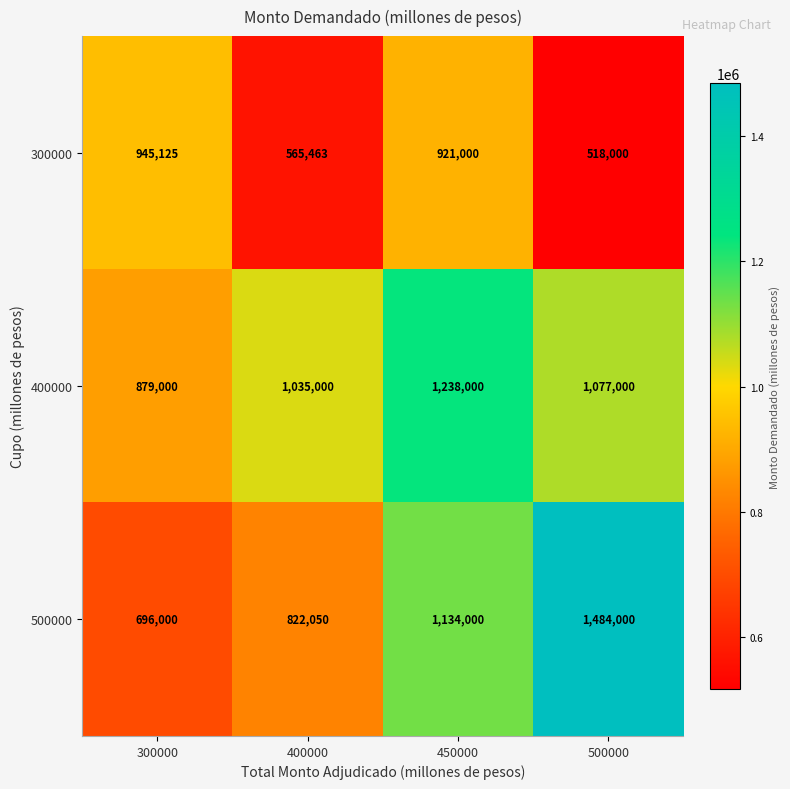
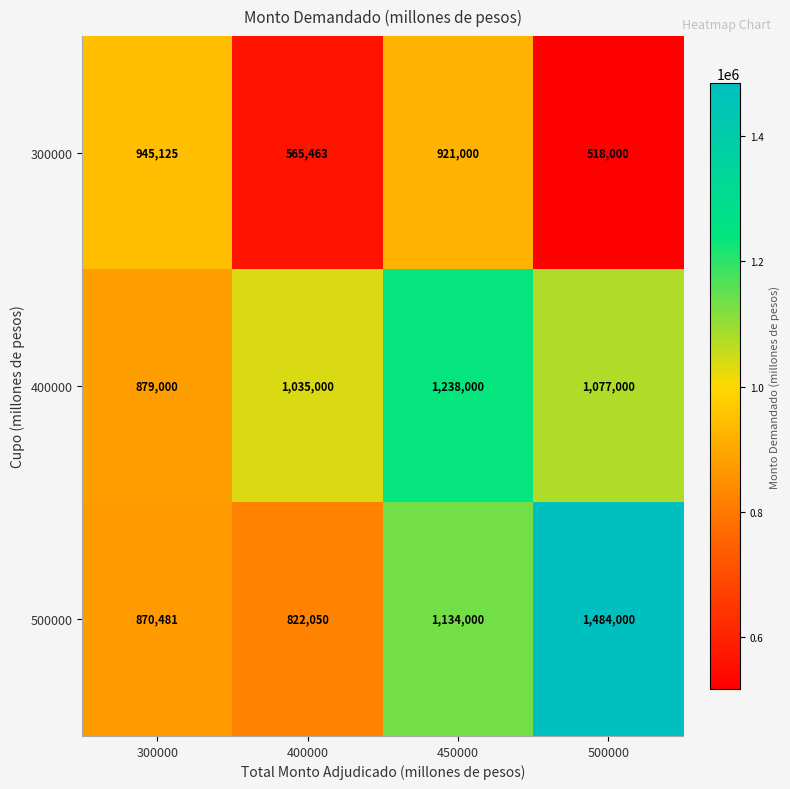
  {
    "300000": {
      "300000": "945,125",
      "400000": "565,463",
      "450000": "921,000",
      "500000": "518,000"
    },
    "400000": {
      "300000": "879,000",
      "400000": "1,035,000",
      "450000": "1,238,000",
      "500000": "1,077,000"
    },
    "500000": {
-     "300000": "696,000",
+     "300000": "870,481",
      "400000": "822,050",
      "450000": "1,134,000",
      "500000": "1,484,000"
    }
  }
